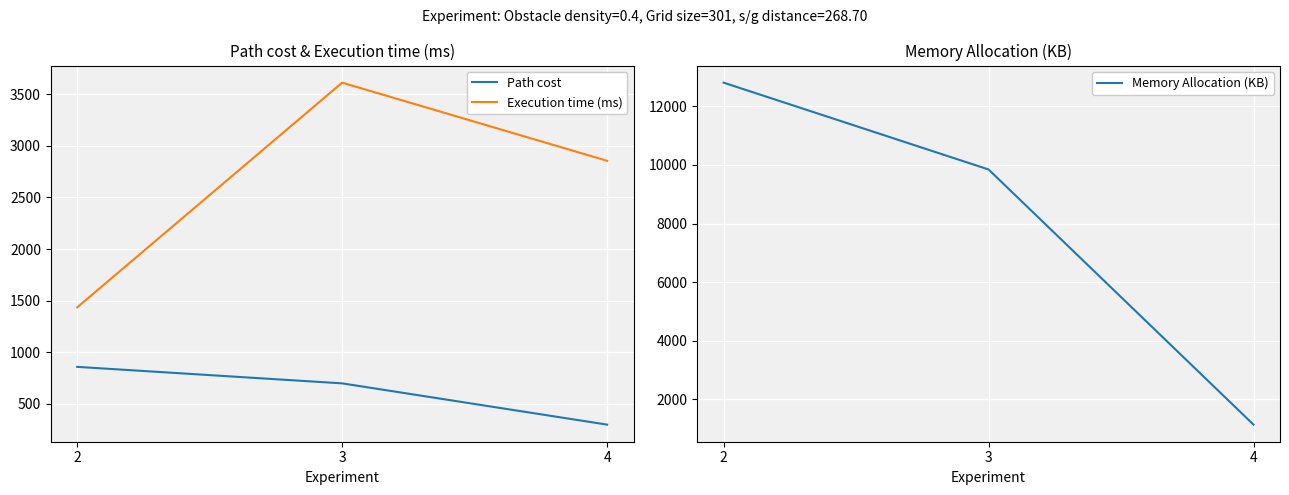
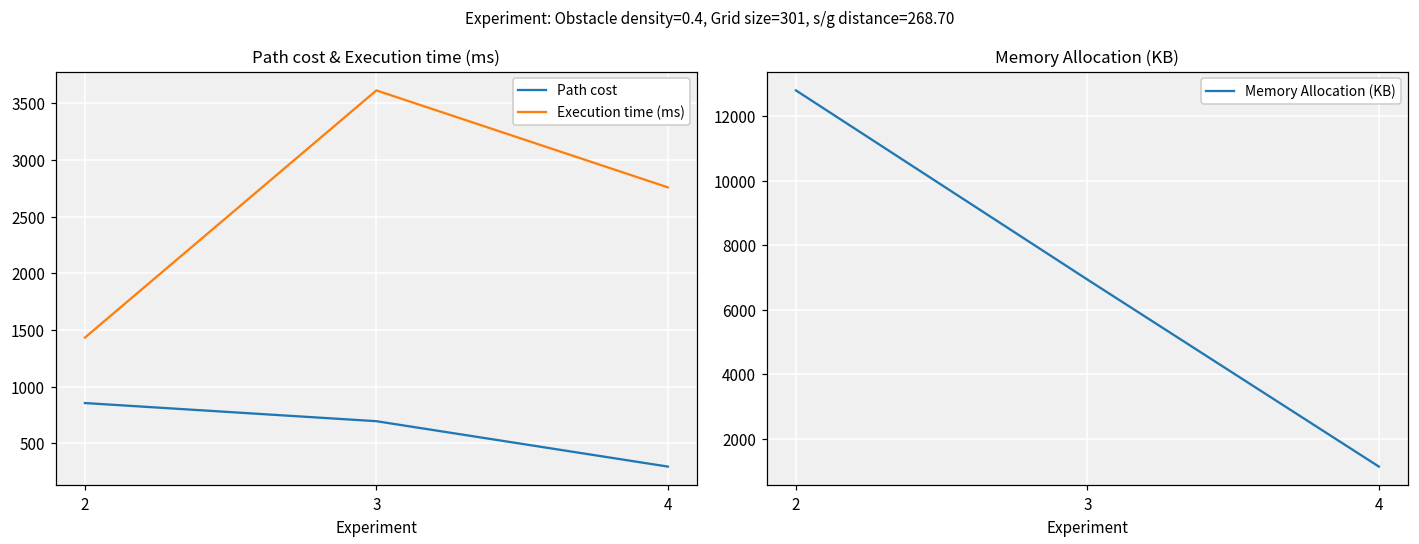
  {
    "Path cost & Execution time (ms)": {
      "Path cost": {
        "2": 860,
        "3": 700,
        "4": 300
      },
      "Execution time (ms)": {
        "2": 1430,
        "3": 3610,
-       "4": 2860
+       "4": 2760
      }
    },
    "Memory Allocation (KB)": {
      "2": 12800,
-     "3": 9800,
+     "3": 6900,
      "4": 1100
    }
  }
